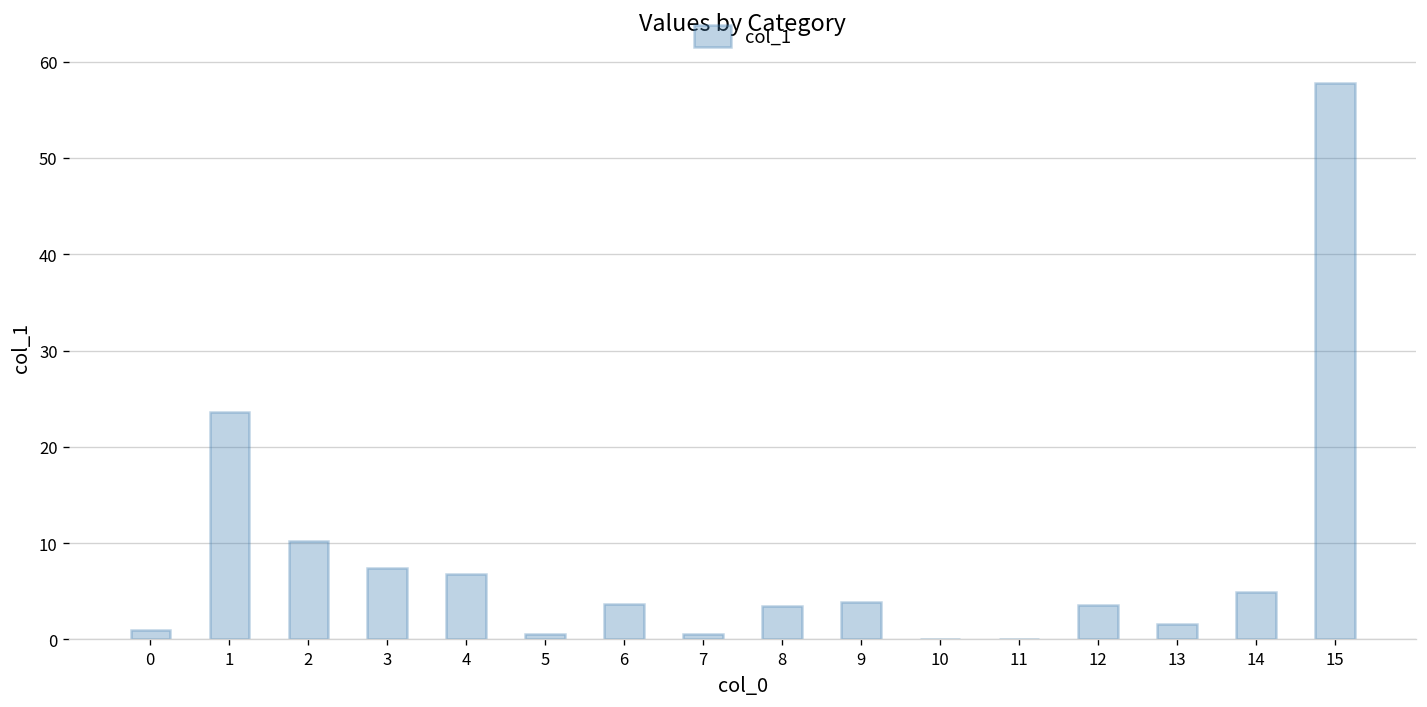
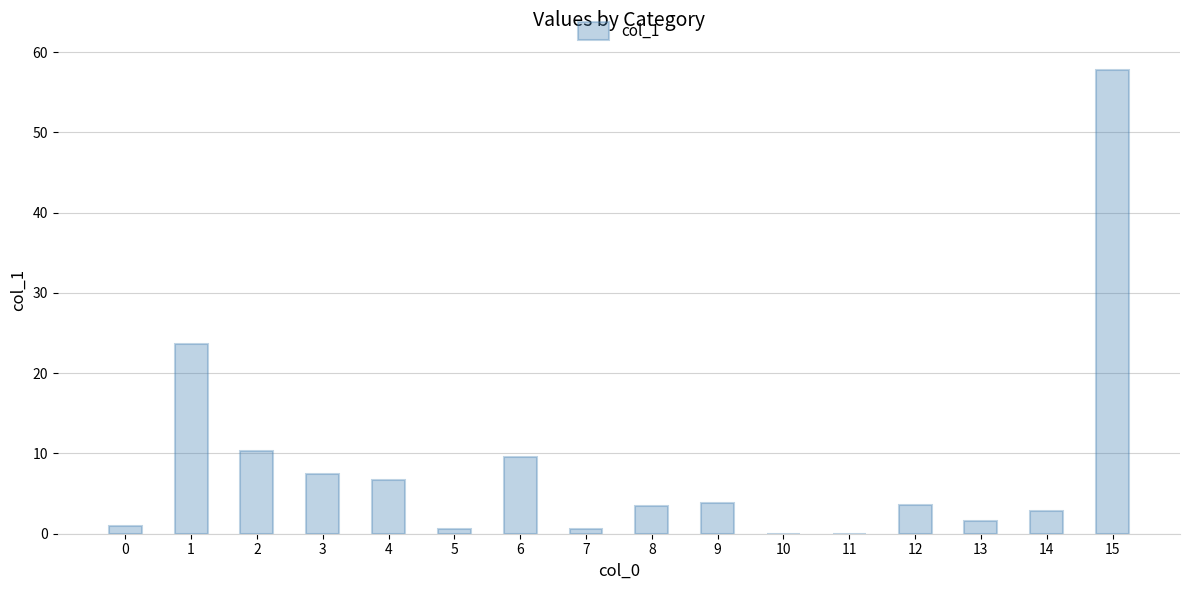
  {
    "0": 1,
    "1": 24,
    "2": 10,
    "3": 7,
    "4": 7,
    "5": 1,
-   "6": 4,
+   "6": 10,
    "7": 1,
    "8": 3,
    "9": 4,
    "12": 4,
    "13": 2,
-   "14": 5,
+   "14": 3,
    "15": 58
  }
